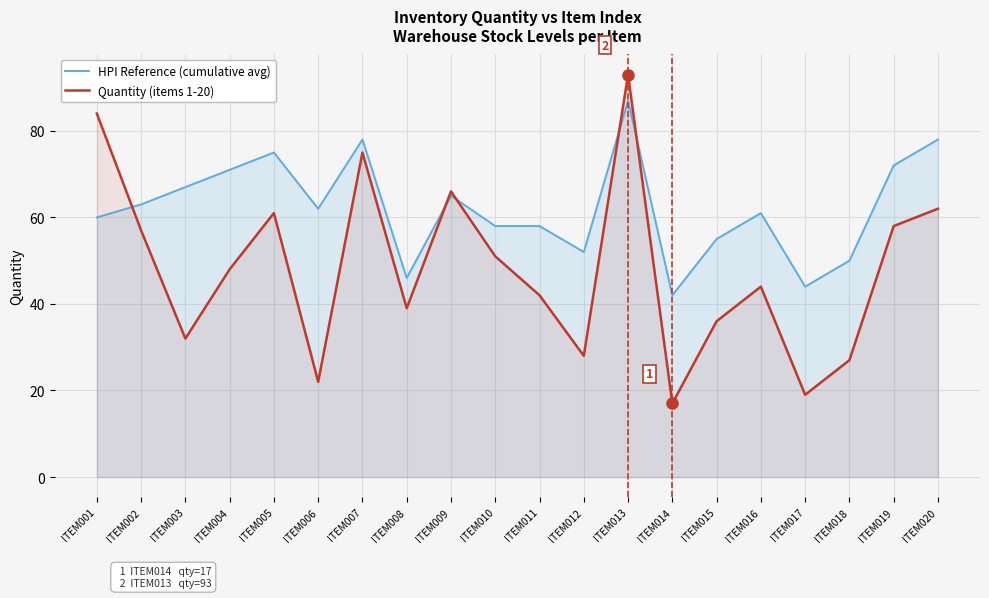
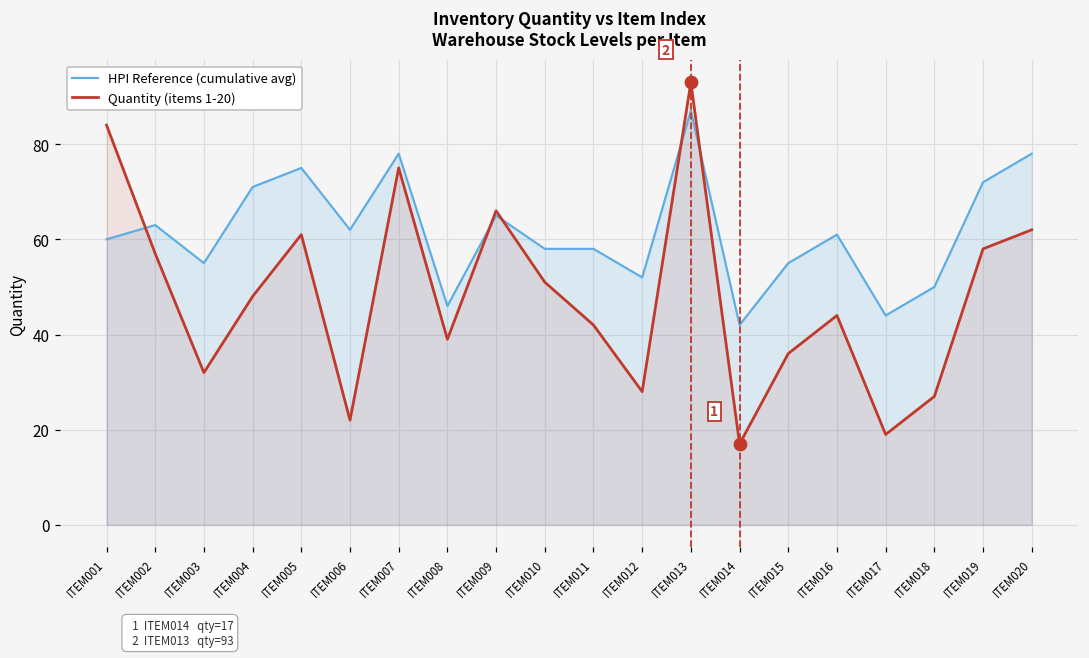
  {
    "HPI Reference (cumulative avg)": {
      "ITEM001": 60,
      "ITEM002": 63,
-     "ITEM003": 67,
+     "ITEM003": 55,
      "ITEM004": 71,
      "ITEM005": 75,
      "ITEM006": 62,
      "ITEM007": 78,
      "ITEM008": 46,
      "ITEM009": 65,
      "ITEM010": 58,
      "ITEM011": 58,
      "ITEM012": 52,
      "ITEM013": 87,
      "ITEM014": 42,
      "ITEM015": 55,
      "ITEM016": 61,
      "ITEM017": 44,
      "ITEM018": 50,
      "ITEM019": 72,
      "ITEM020": 78
    }
  }
